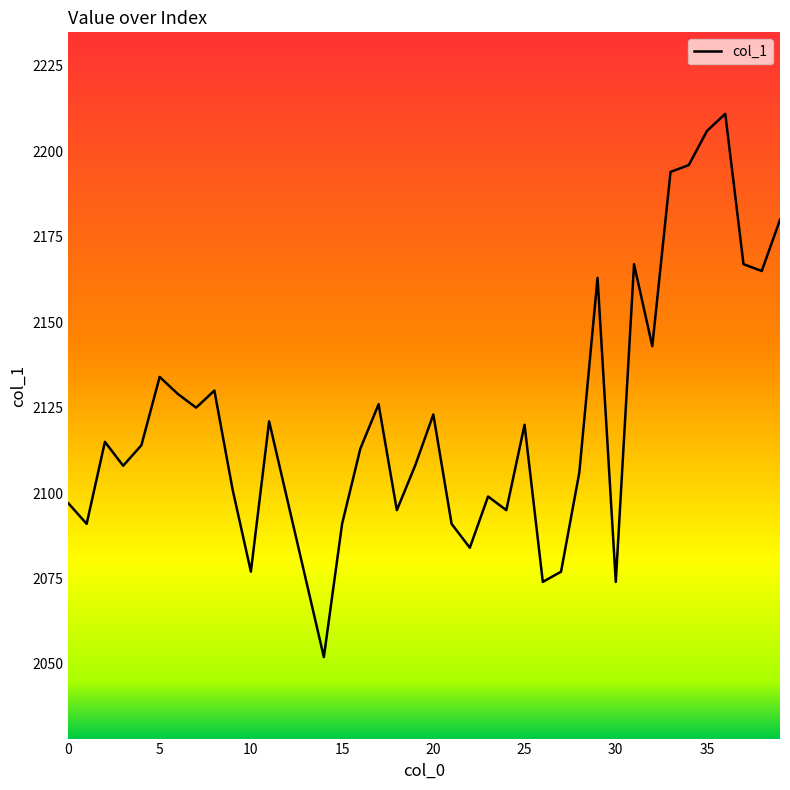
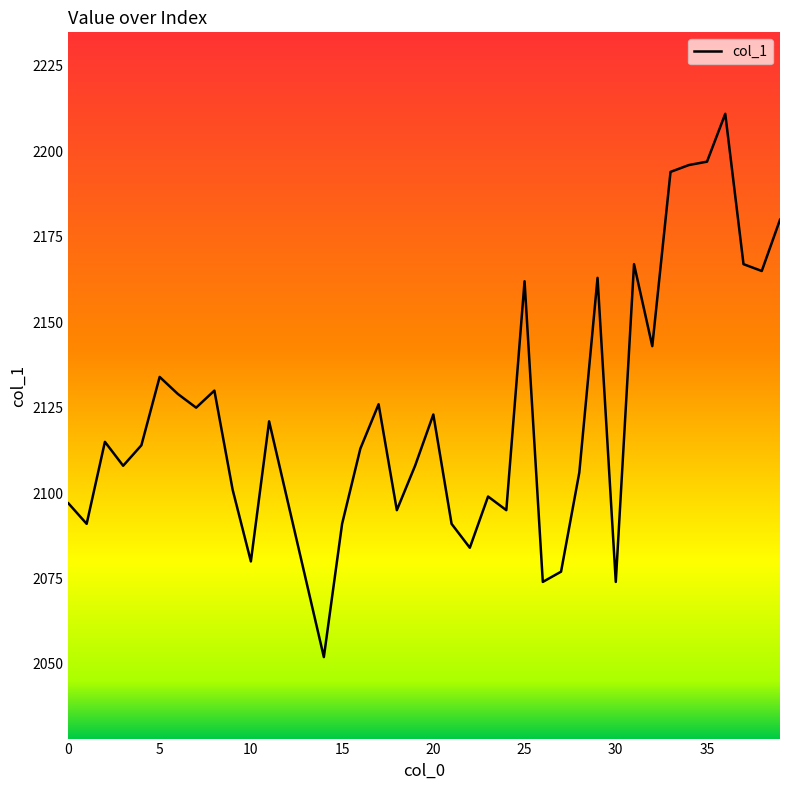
  {
    "0": 2097,
    "5": 2134,
-   "10": 2077,
+   "10": 2080,
    "15": 2091,
    "20": 2123,
-   "25": 2120,
+   "25": 2162,
    "30": 2074,
-   "35": 2206
+   "35": 2197
  }
